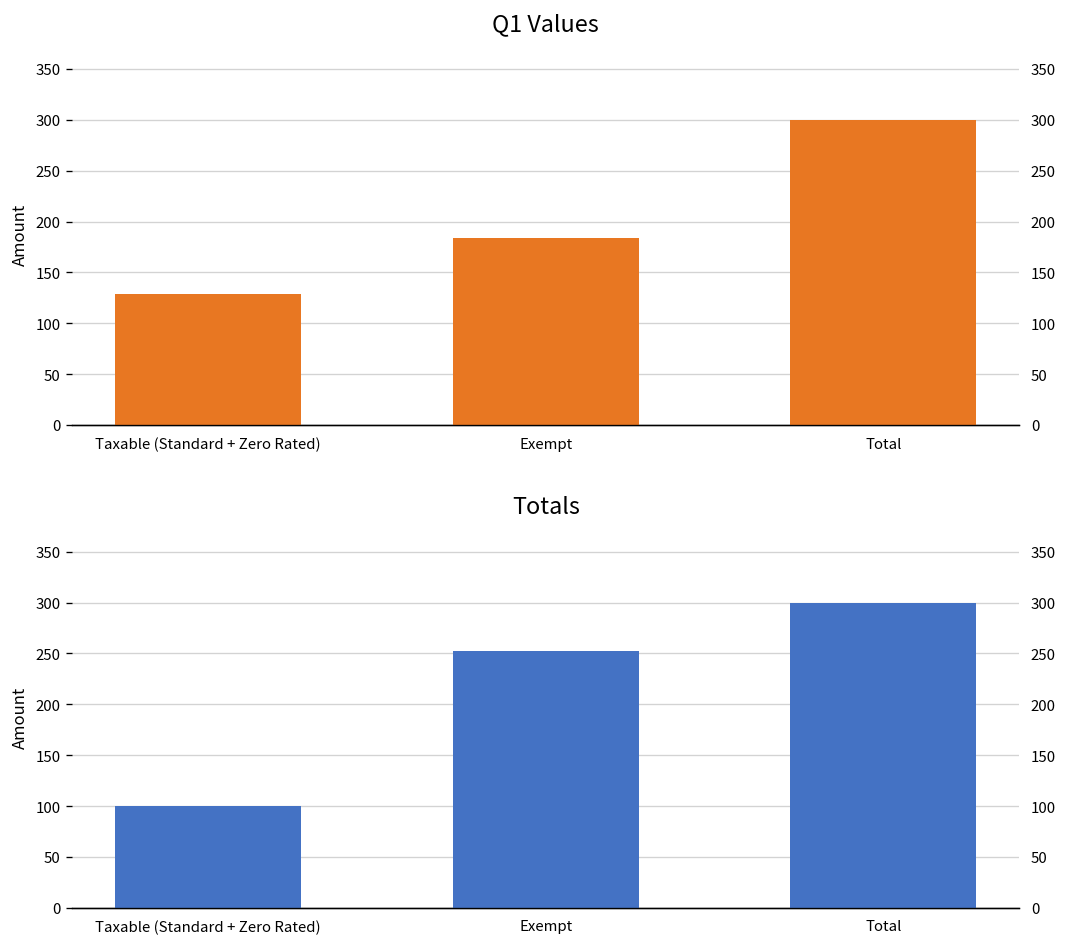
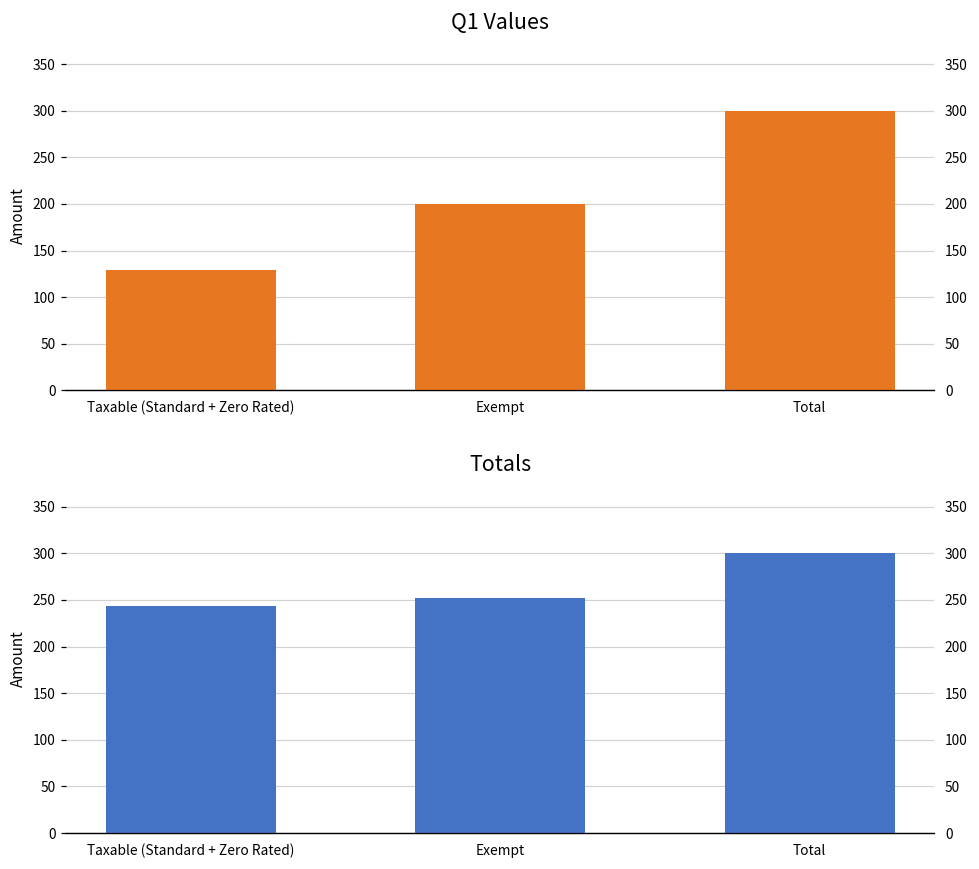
  {
    "Q1 Values": {
      "Taxable (Standard + Zero Rated)": 130,
-     "Exempt": 180,
+     "Exempt": 200,
      "Total": 300
    },
    "Totals": {
-     "Taxable (Standard + Zero Rated)": 100,
+     "Taxable (Standard + Zero Rated)": 240,
      "Exempt": 250,
      "Total": 300
    }
  }
